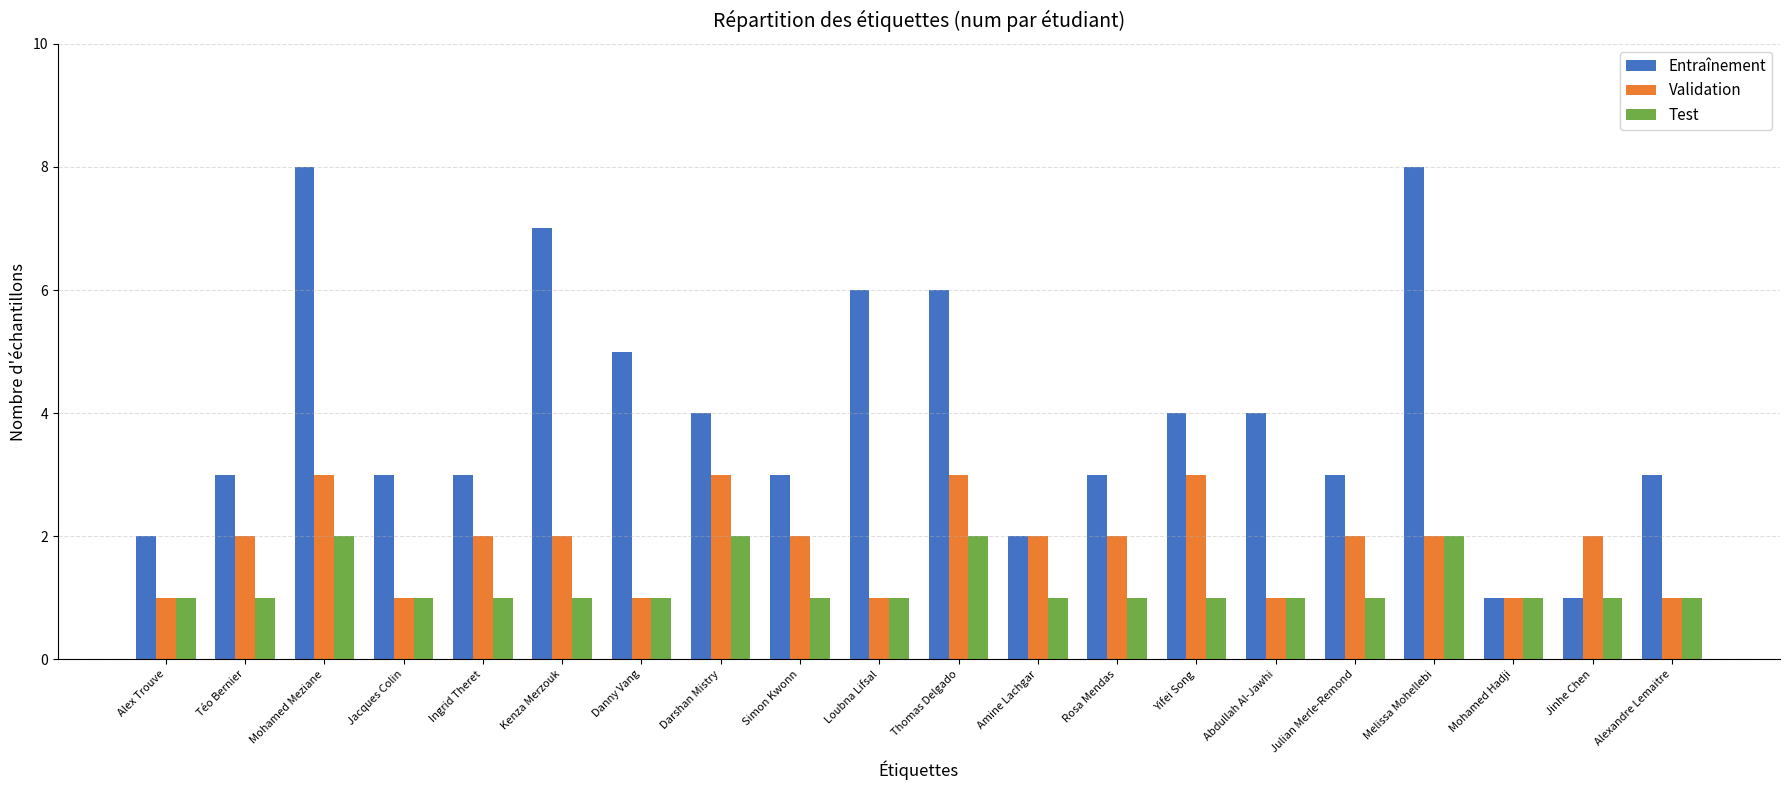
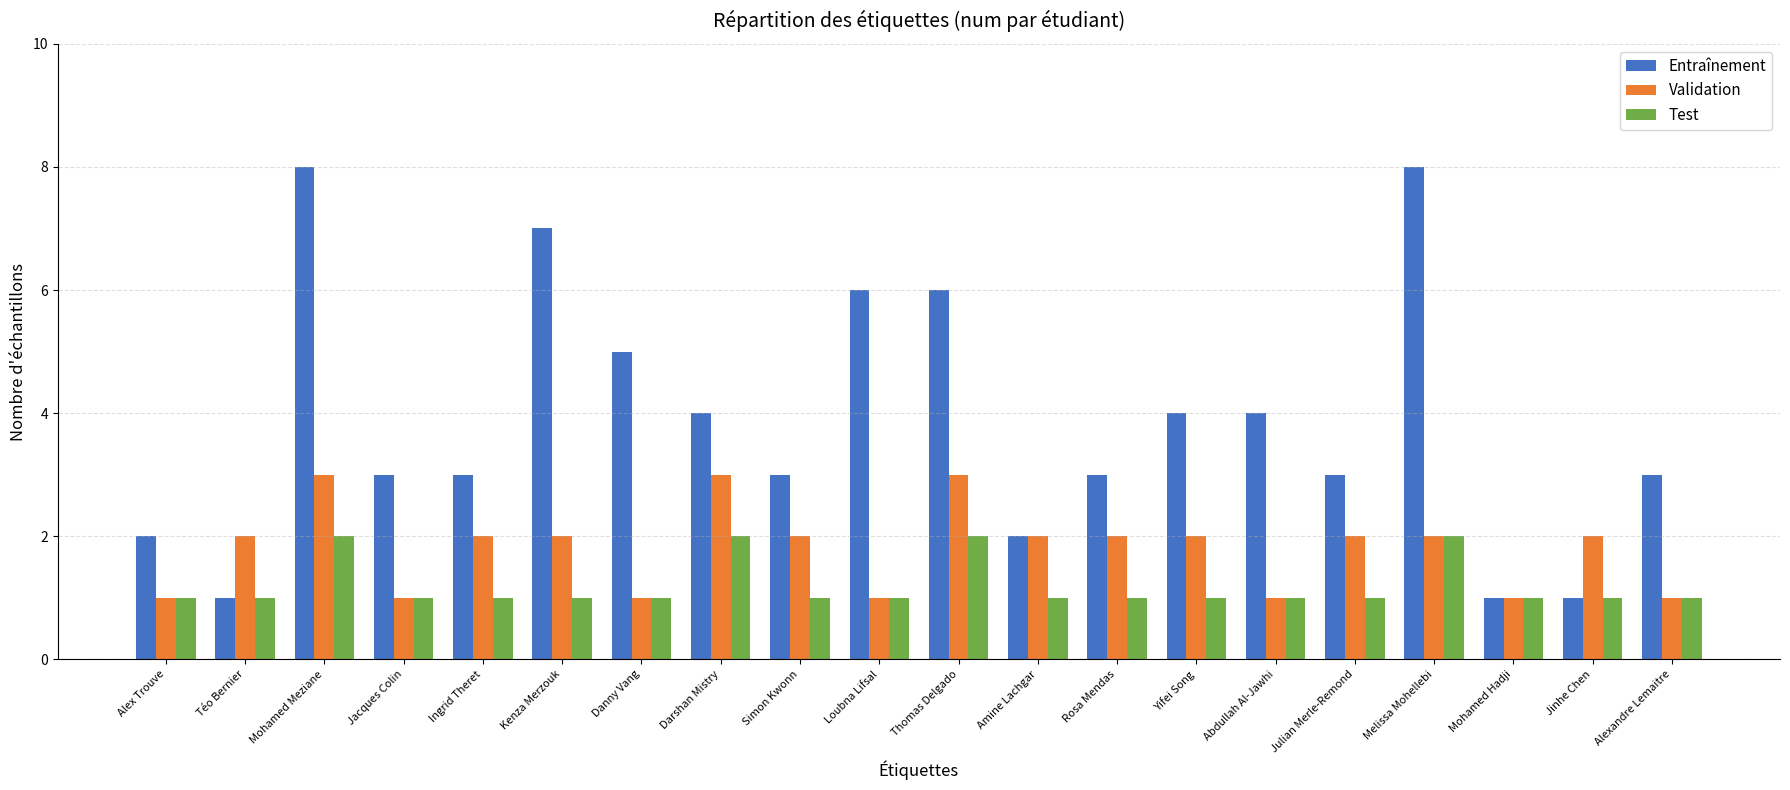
  {
    "Entraînement": {
      "Alex Trouve": 2,
-     "Téo Bernier": 3,
+     "Téo Bernier": 1,
      "Mohamed Meziane": 8,
      "Jacques Colin": 3,
      "Ingrid Theret": 3,
      "Kenza Merzouk": 7,
      "Danny Vang": 5,
      "Darshan Mistry": 4,
      "Simon Kwonn": 3,
      "Loubna Lifsal": 6,
      "Thomas Delgado": 6,
      "Amine Lachgar": 2,
      "Rosa Mendas": 3,
      "Yifei Song": 4,
      "Abdullah Al-Jawhi": 4,
      "Julian Merle-Remond": 3,
      "Melissa Mohellebi": 8,
      "Mohamed Hadji": 1,
      "Jinhe Chen": 1,
      "Alexandre Lemaitre": 3
    },
    "Validation": {
      "Alex Trouve": 1,
      "Téo Bernier": 2,
      "Mohamed Meziane": 3,
      "Jacques Colin": 1,
      "Ingrid Theret": 2,
      "Kenza Merzouk": 2,
      "Danny Vang": 1,
      "Darshan Mistry": 3,
      "Simon Kwonn": 2,
      "Loubna Lifsal": 1,
      "Thomas Delgado": 3,
      "Amine Lachgar": 2,
      "Rosa Mendas": 2,
-     "Yifei Song": 3,
+     "Yifei Song": 2,
      "Abdullah Al-Jawhi": 1,
      "Julian Merle-Remond": 2,
      "Melissa Mohellebi": 2,
      "Mohamed Hadji": 1,
      "Jinhe Chen": 2,
      "Alexandre Lemaitre": 1
    },
    "Test": {
      "Alex Trouve": 1,
      "Téo Bernier": 1,
      "Mohamed Meziane": 2,
      "Jacques Colin": 1,
      "Ingrid Theret": 1,
      "Kenza Merzouk": 1,
      "Danny Vang": 1,
      "Darshan Mistry": 2,
      "Simon Kwonn": 1,
      "Loubna Lifsal": 1,
      "Thomas Delgado": 2,
      "Amine Lachgar": 1,
      "Rosa Mendas": 1,
      "Yifei Song": 1,
      "Abdullah Al-Jawhi": 1,
      "Julian Merle-Remond": 1,
      "Melissa Mohellebi": 2,
      "Mohamed Hadji": 1,
      "Jinhe Chen": 1,
      "Alexandre Lemaitre": 1
    }
  }
